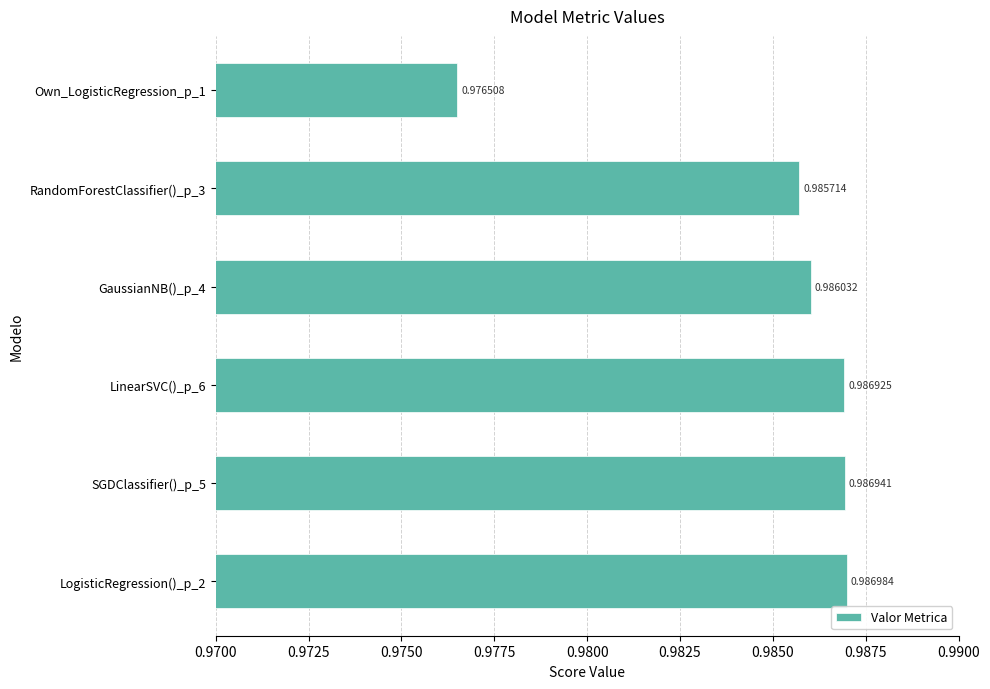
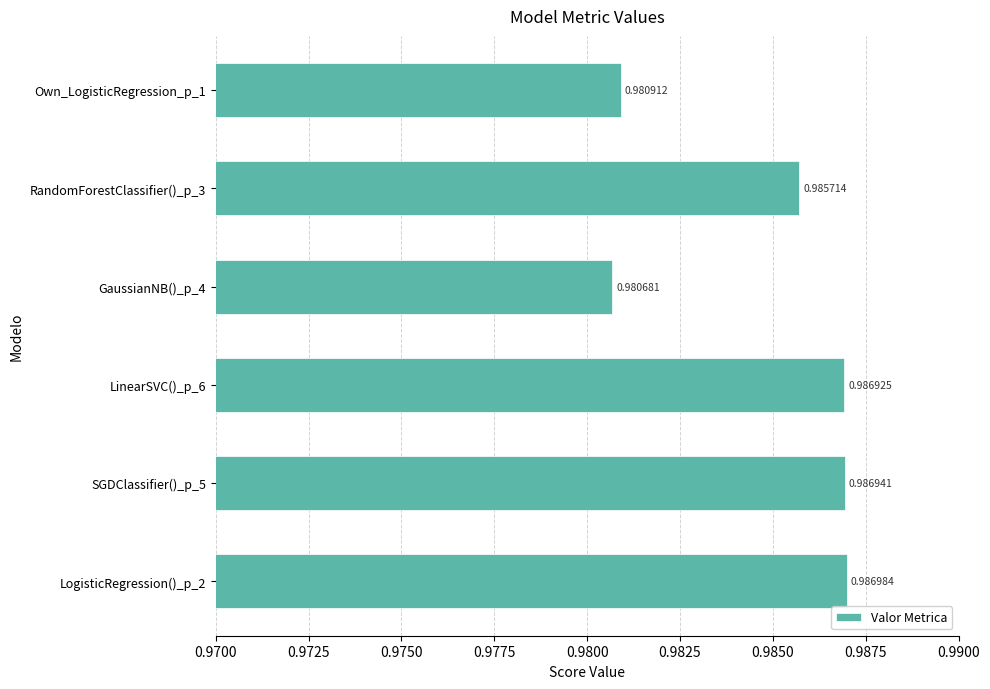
  {
-   "Own_LogisticRegression_p_1": 0.976508,
+   "Own_LogisticRegression_p_1": 0.980912,
    "RandomForestClassifier()_p_3": 0.985714,
-   "GaussianNB()_p_4": 0.986032,
+   "GaussianNB()_p_4": 0.980681,
    "LinearSVC()_p_6": 0.986925,
    "SGDClassifier()_p_5": 0.986941,
    "LogisticRegression()_p_2": 0.986984
  }
